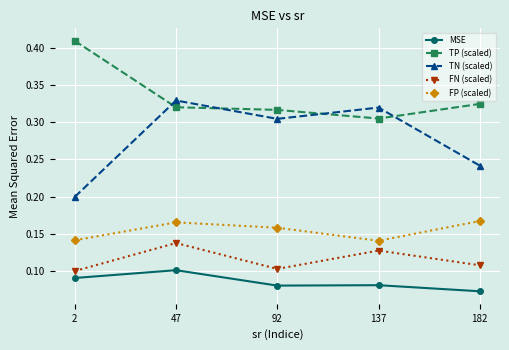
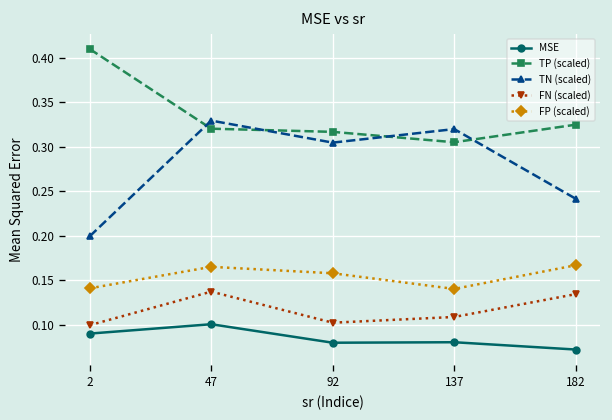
  {
    "FN (scaled)": {
      "2": 0.10,
      "47": 0.14,
      "92": 0.10,
-     "137": 0.13,
-     "182": 0.11
+     "137": 0.11,
+     "182": 0.13
    },
    "FP (scaled)": {
      "2": 0.14,
      "47": 0.17,
      "92": 0.16,
      "137": 0.14,
      "182": 0.17
    }
  }
